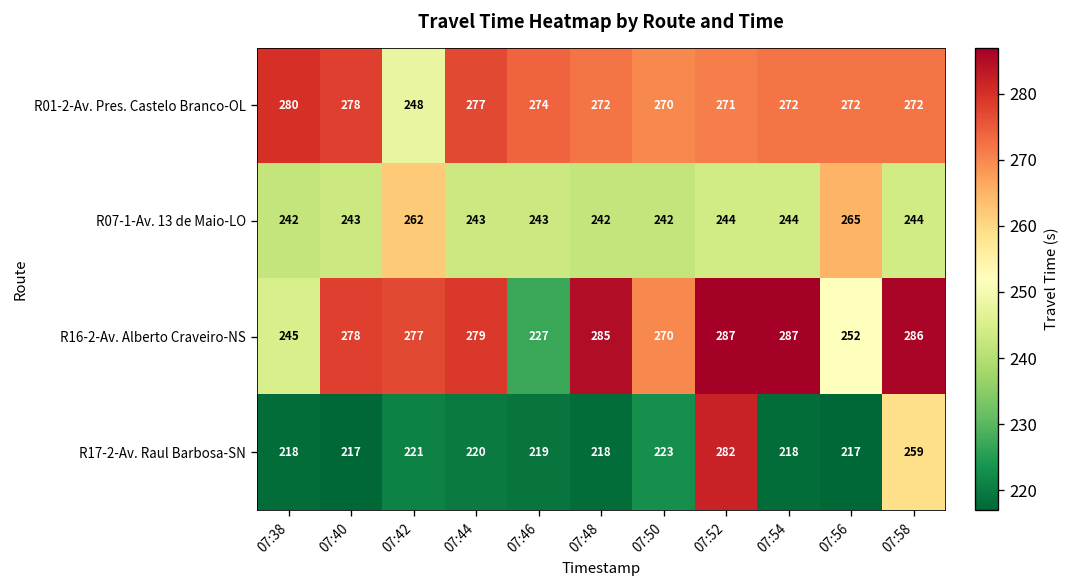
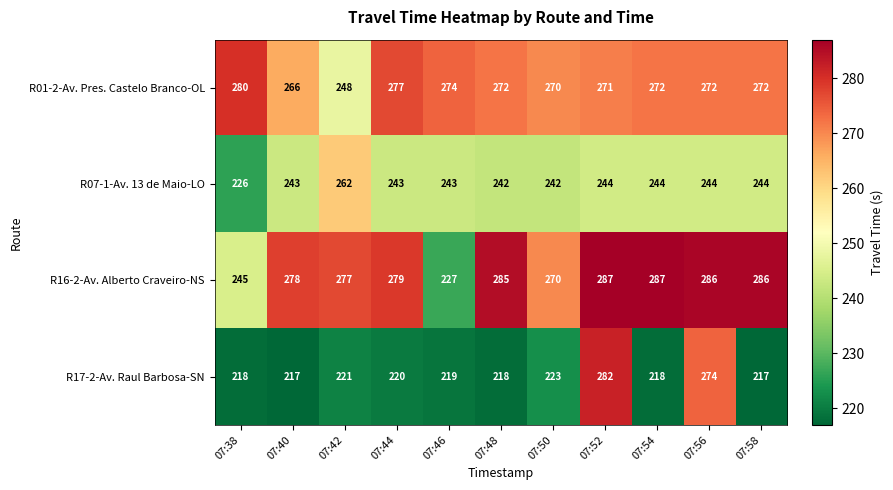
  {
    "R01-2-Av. Pres. Castelo Branco-OL": {
      "07:38": 280,
-     "07:40": 278,
+     "07:40": 266,
      "07:42": 248,
      "07:44": 277,
      "07:46": 274,
      "07:48": 272,
      "07:50": 270,
      "07:52": 271,
      "07:54": 272,
      "07:56": 272,
      "07:58": 272
    },
    "R07-1-Av. 13 de Maio-LO": {
-     "07:38": 242,
+     "07:38": 226,
      "07:40": 243,
      "07:42": 262,
      "07:44": 243,
      "07:46": 243,
      "07:48": 242,
      "07:50": 242,
      "07:52": 244,
      "07:54": 244,
-     "07:56": 265,
+     "07:56": 244,
      "07:58": 244
    },
    "R16-2-Av. Alberto Craveiro-NS": {
      "07:38": 245,
      "07:40": 278,
      "07:42": 277,
      "07:44": 279,
      "07:46": 227,
      "07:48": 285,
      "07:50": 270,
      "07:52": 287,
      "07:54": 287,
-     "07:56": 252,
+     "07:56": 286,
      "07:58": 286
    },
    "R17-2-Av. Raul Barbosa-SN": {
      "07:38": 218,
      "07:40": 217,
      "07:42": 221,
      "07:44": 220,
      "07:46": 219,
      "07:48": 218,
      "07:50": 223,
      "07:52": 282,
      "07:54": 218,
-     "07:56": 217,
-     "07:58": 259
+     "07:56": 274,
+     "07:58": 217
    }
  }
